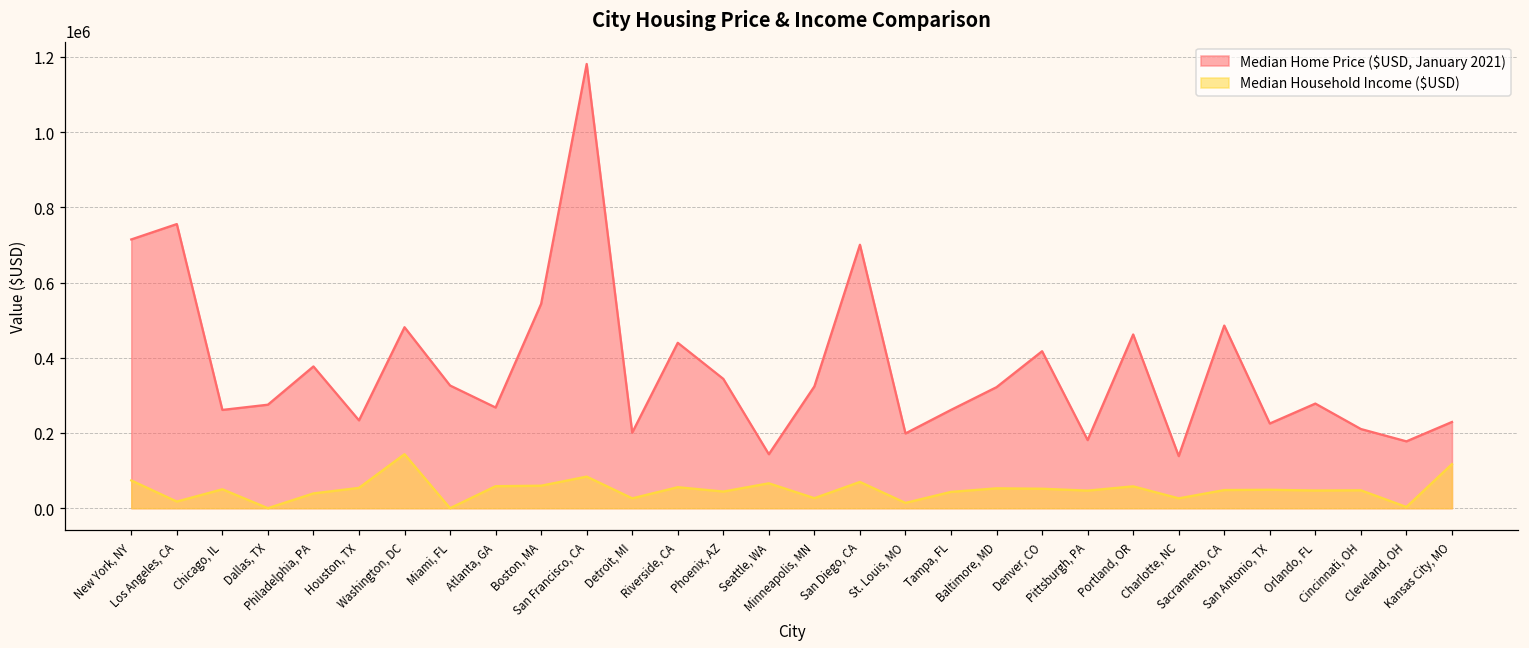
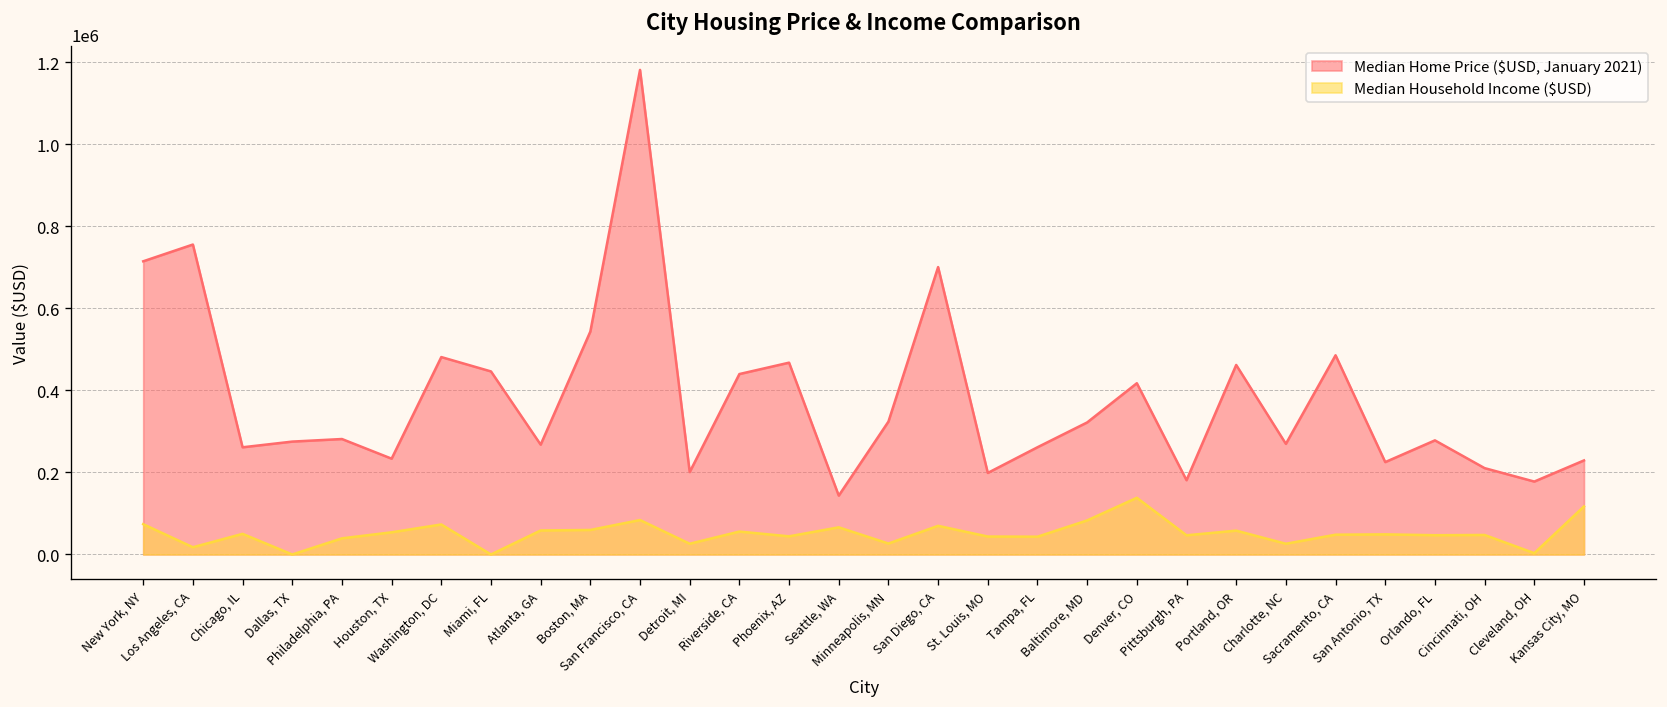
  {
    "Median Home Price ($USD, January 2021)": {
      "New York, NY": 710000,
      "Los Angeles, CA": 760000,
      "Chicago, IL": 260000,
      "Dallas, TX": 280000,
-     "Philadelphia, PA": 380000,
+     "Philadelphia, PA": 280000,
      "Houston, TX": 230000,
      "Washington, DC": 480000,
-     "Miami, FL": 330000,
+     "Miami, FL": 450000,
      "Atlanta, GA": 270000,
      "Boston, MA": 540000,
      "San Francisco, CA": 1180000,
      "Detroit, MI": 200000,
      "Riverside, CA": 440000,
-     "Phoenix, AZ": 340000,
+     "Phoenix, AZ": 470000,
      "Seattle, WA": 140000,
      "Minneapolis, MN": 320000,
      "San Diego, CA": 700000,
      "St. Louis, MO": 200000,
      "Tampa, FL": 260000,
      "Baltimore, MD": 320000,
      "Denver, CO": 420000,
      "Pittsburgh, PA": 180000,
      "Portland, OR": 460000,
-     "Charlotte, NC": 140000,
+     "Charlotte, NC": 270000,
      "Sacramento, CA": 490000,
      "San Antonio, TX": 230000,
      "Orlando, FL": 280000,
      "Cincinnati, OH": 210000,
      "Cleveland, OH": 180000,
      "Kansas City, MO": 230000
    },
    "Median Household Income ($USD)": {
      "New York, NY": 70000,
      "Los Angeles, CA": 20000,
      "Chicago, IL": 50000,
      "Dallas, TX": 0,
      "Philadelphia, PA": 40000,
      "Houston, TX": 50000,
-     "Washington, DC": 140000,
+     "Washington, DC": 70000,
      "Miami, FL": 0,
      "Atlanta, GA": 60000,
      "Boston, MA": 60000,
      "San Francisco, CA": 80000,
      "Detroit, MI": 30000,
      "Riverside, CA": 60000,
      "Phoenix, AZ": 40000,
      "Seattle, WA": 70000,
      "Minneapolis, MN": 30000,
      "San Diego, CA": 70000,
-     "St. Louis, MO": 10000,
+     "St. Louis, MO": 40000,
      "Tampa, FL": 40000,
-     "Baltimore, MD": 50000,
-     "Denver, CO": 50000,
+     "Baltimore, MD": 80000,
+     "Denver, CO": 140000,
      "Pittsburgh, PA": 50000,
      "Portland, OR": 60000,
      "Charlotte, NC": 30000,
      "Sacramento, CA": 50000,
      "San Antonio, TX": 50000,
      "Orlando, FL": 50000,
      "Cincinnati, OH": 50000,
      "Cleveland, OH": 0,
      "Kansas City, MO": 120000
    }
  }
